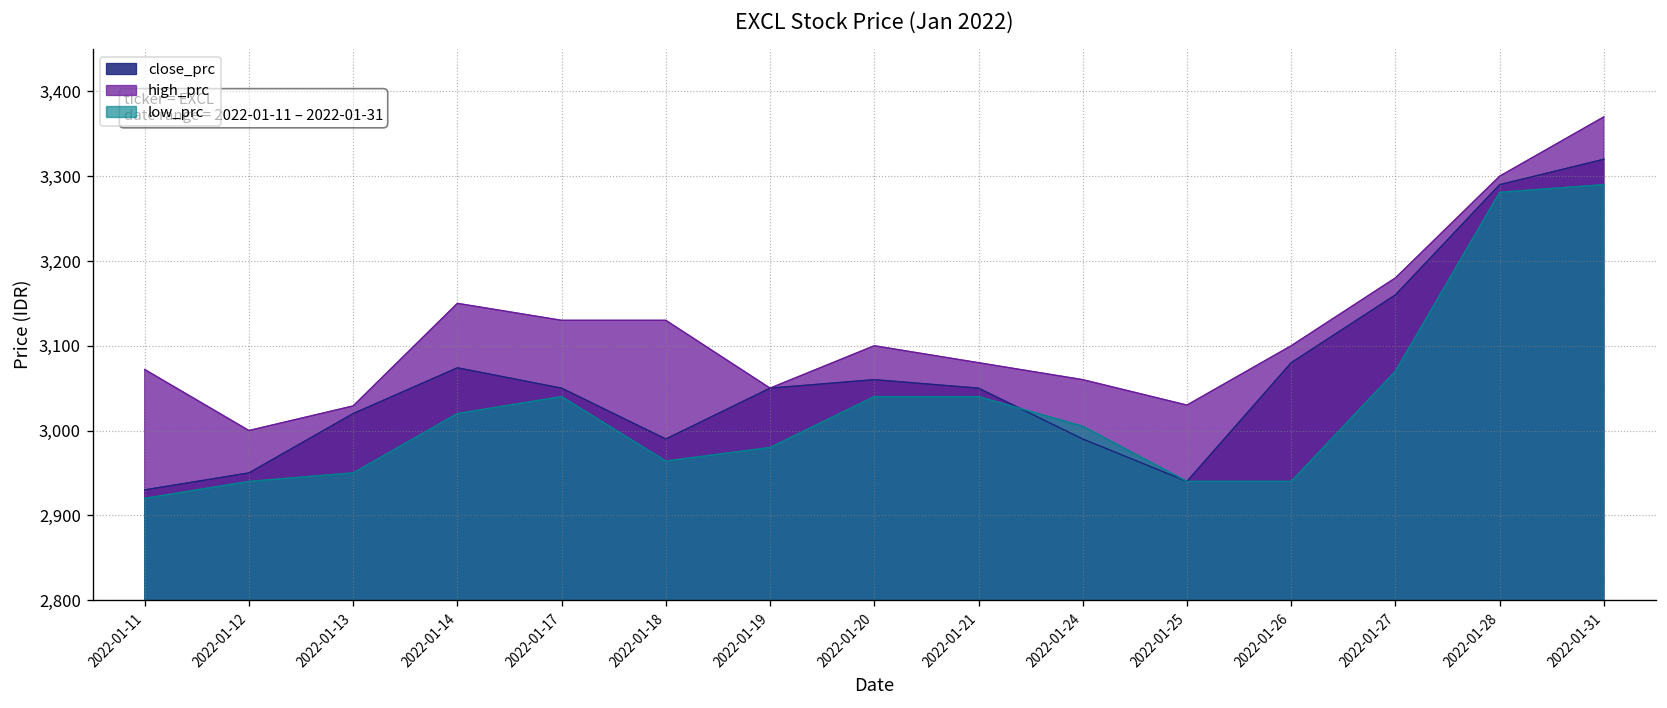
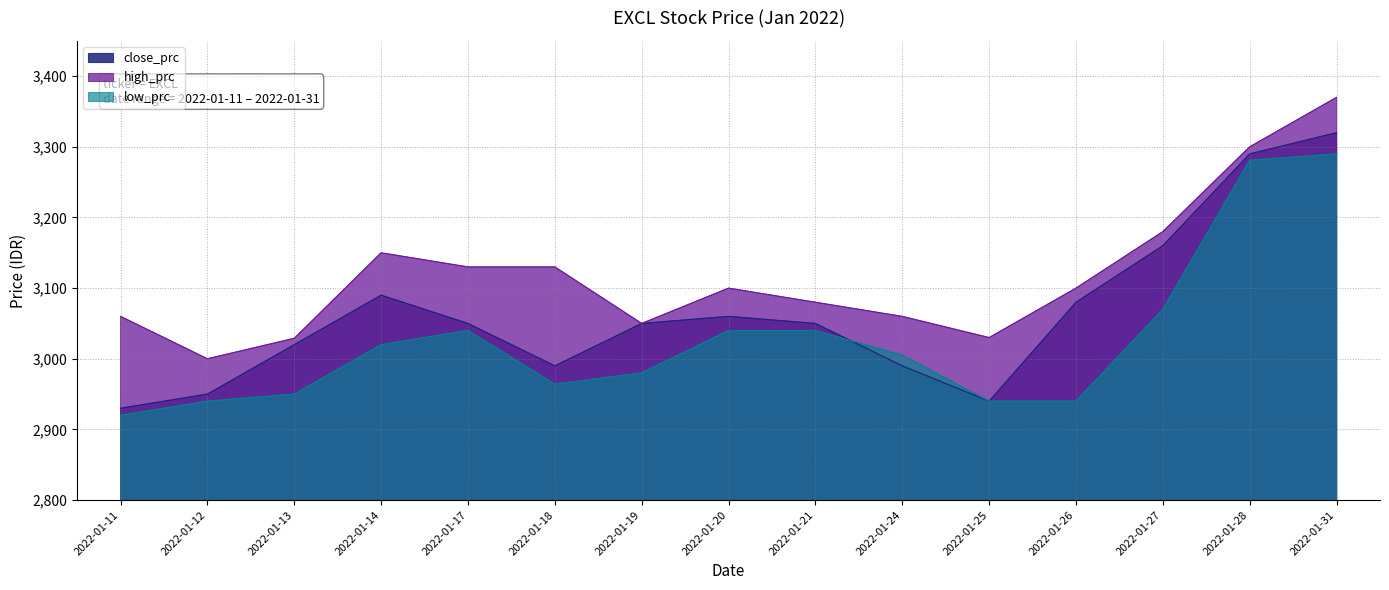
  {
    "close_prc": {
      "2022-01-11": "2,930",
      "2022-01-12": "2,950",
      "2022-01-13": "3,020",
-     "2022-01-14": "3,070",
+     "2022-01-14": "3,090",
      "2022-01-17": "3,050",
      "2022-01-18": "2,990",
      "2022-01-20": "3,060",
      "2022-01-21": "3,050",
      "2022-01-24": "2,990",
      "2022-01-26": "3,080",
      "2022-01-27": "3,160",
      "2022-01-28": "3,290",
      "2022-01-31": "3,320"
    },
    "high_prc": {
-     "2022-01-11": "3,070",
+     "2022-01-11": "3,060",
      "2022-01-12": "3,000",
      "2022-01-13": "3,030",
      "2022-01-14": "3,150",
      "2022-01-17": "3,130",
      "2022-01-18": "3,130",
      "2022-01-20": "3,100",
      "2022-01-21": "3,080",
      "2022-01-24": "3,060",
      "2022-01-25": "3,030",
      "2022-01-26": "3,100",
      "2022-01-27": "3,180",
      "2022-01-28": "3,300",
      "2022-01-31": "3,370"
    },
    "low_prc": {
      "2022-01-11": "2,920",
      "2022-01-12": "2,940",
      "2022-01-13": "2,950",
      "2022-01-14": "3,020",
      "2022-01-17": "3,040",
      "2022-01-18": "2,960",
      "2022-01-19": "2,980",
      "2022-01-20": "3,040",
      "2022-01-21": "3,040",
      "2022-01-24": "3,010",
      "2022-01-26": "2,940",
      "2022-01-27": "3,070",
      "2022-01-28": "3,280",
      "2022-01-31": "3,290"
    }
  }
